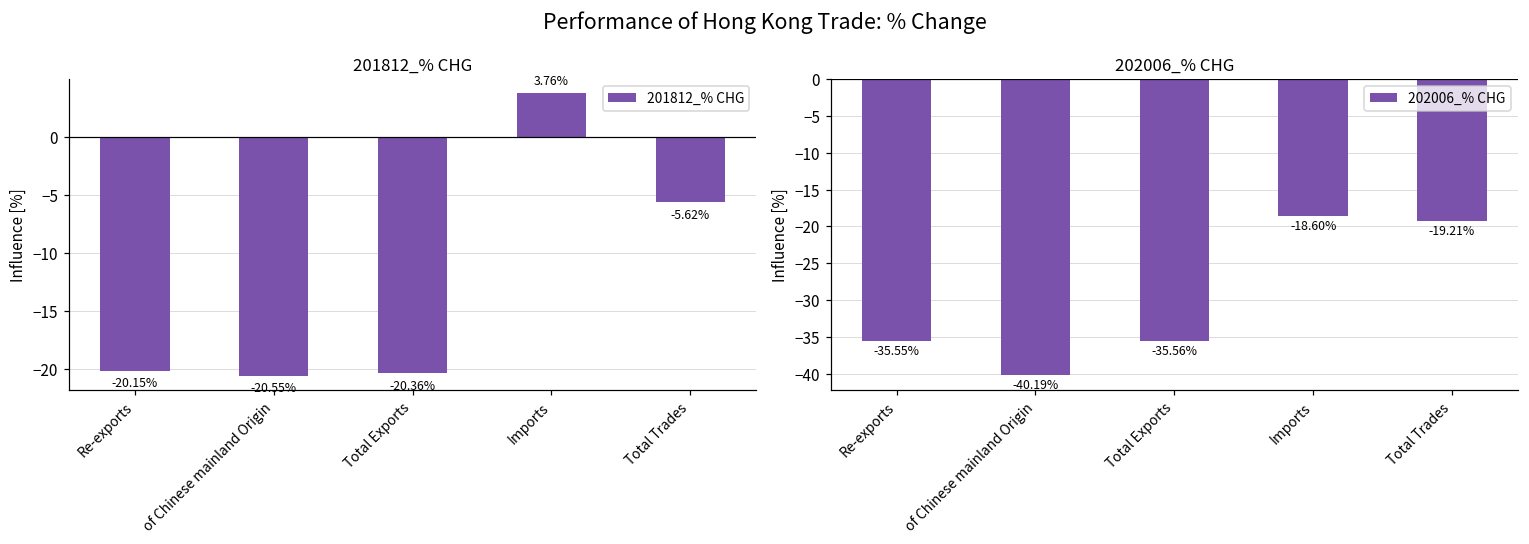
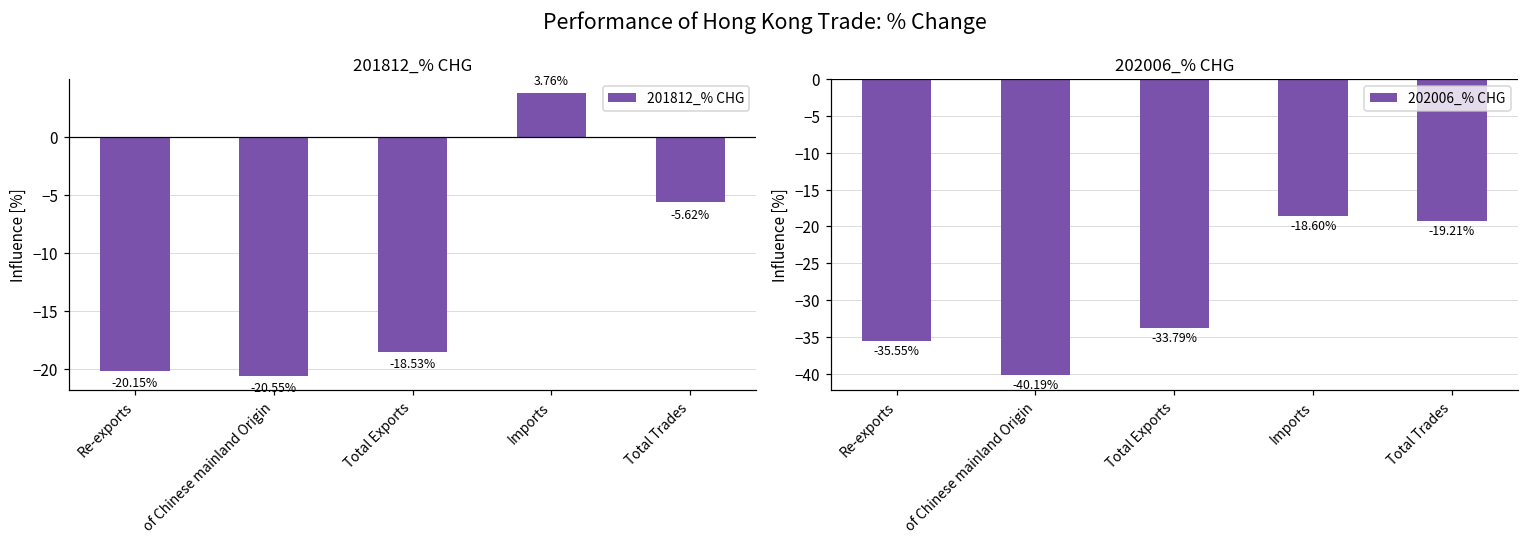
  {
    "201812_% CHG": {
      "Re-exports": "-20.15%",
      "of Chinese mainland Origin": "-20.55%",
-     "Total Exports": "-20.36%",
+     "Total Exports": "-18.53%",
      "Imports": "3.76%",
      "Total Trades": "-5.62%"
    },
    "202006_% CHG": {
      "Re-exports": "-35.55%",
      "of Chinese mainland Origin": "-40.19%",
-     "Total Exports": "-35.56%",
+     "Total Exports": "-33.79%",
      "Imports": "-18.60%",
      "Total Trades": "-19.21%"
    }
  }
